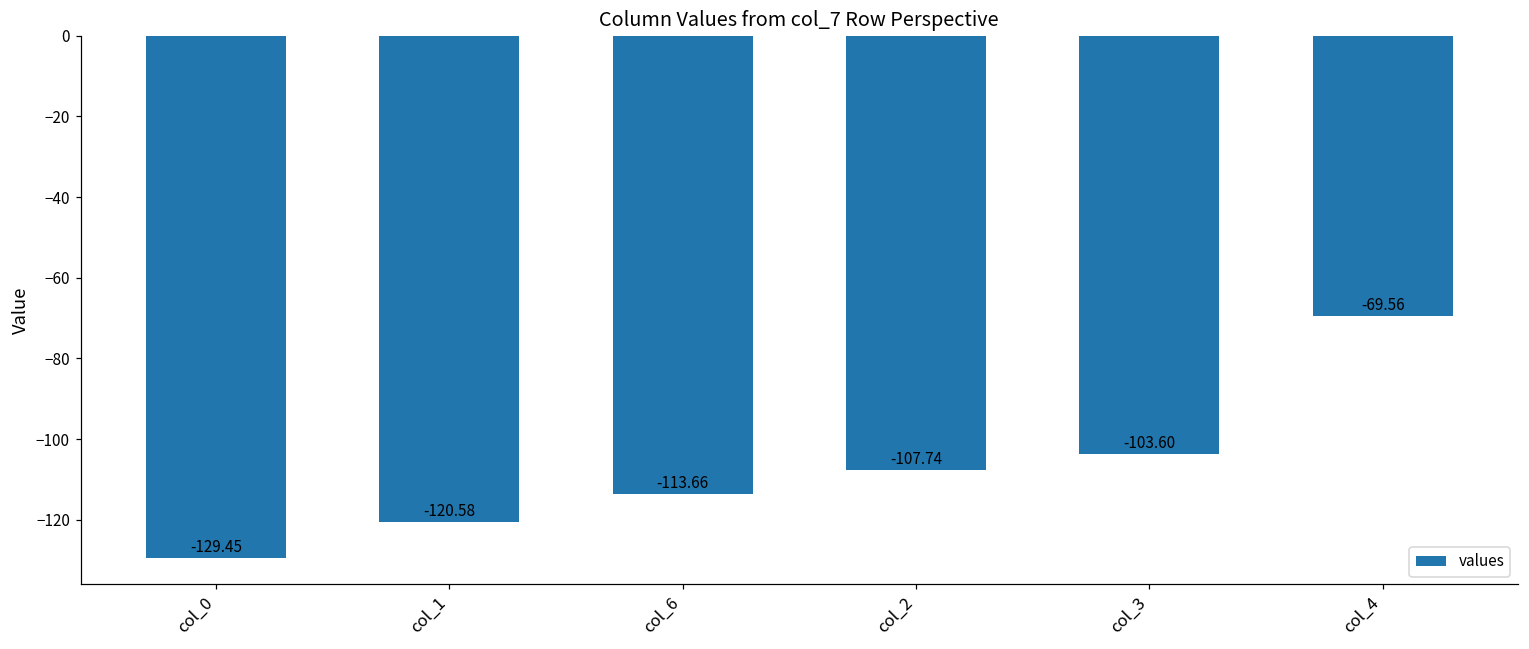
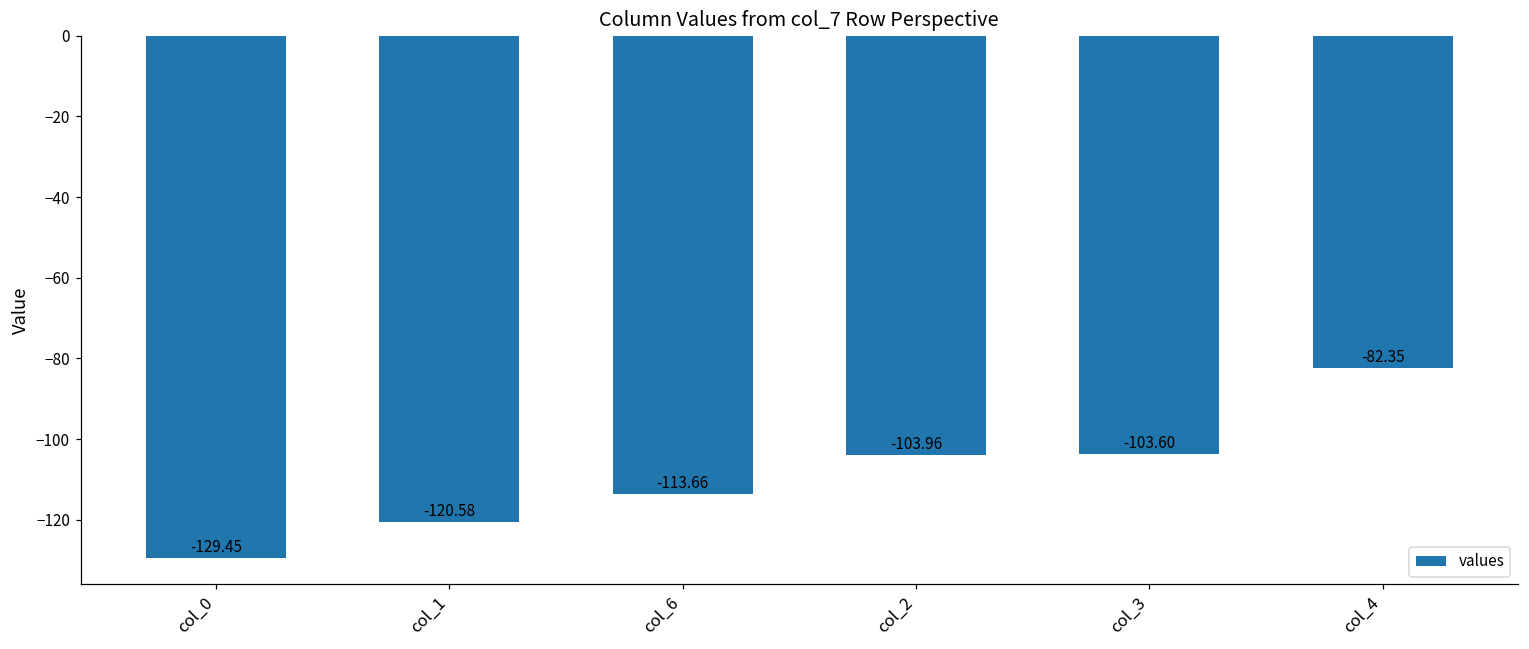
  {
    "col_0": -129.45,
    "col_1": -120.58,
    "col_6": -113.66,
-   "col_2": -107.74,
+   "col_2": -103.96,
    "col_3": -103.60,
-   "col_4": -69.56
+   "col_4": -82.35
  }
